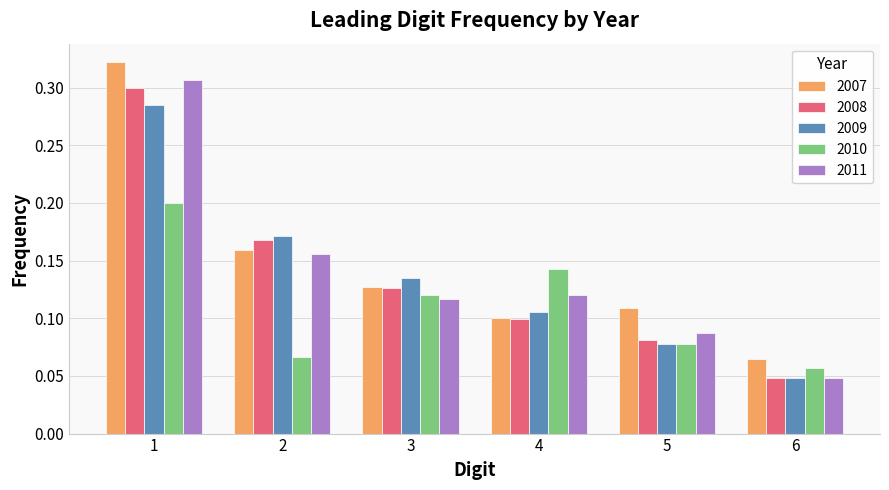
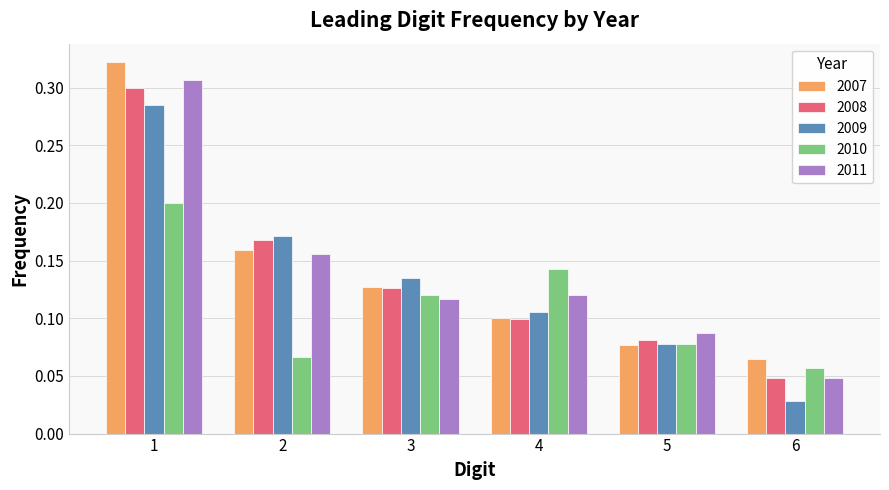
  {
    "2007": {
      "1": 0.322,
      "2": 0.159,
      "3": 0.127,
      "4": 0.100,
-     "5": 0.109,
+     "5": 0.077,
      "6": 0.065
    },
    "2008": {
      "1": 0.300,
      "2": 0.168,
      "3": 0.126,
      "4": 0.099,
      "5": 0.081,
      "6": 0.048
    },
    "2009": {
      "1": 0.285,
      "2": 0.171,
      "3": 0.135,
      "4": 0.105,
      "5": 0.078,
-     "6": 0.048
+     "6": 0.028
    },
    "2010": {
      "1": 0.200,
      "2": 0.066,
      "3": 0.120,
      "4": 0.143,
      "5": 0.078,
      "6": 0.057
    },
    "2011": {
      "1": 0.307,
      "2": 0.156,
      "3": 0.117,
      "4": 0.120,
      "5": 0.087,
      "6": 0.048
    }
  }
